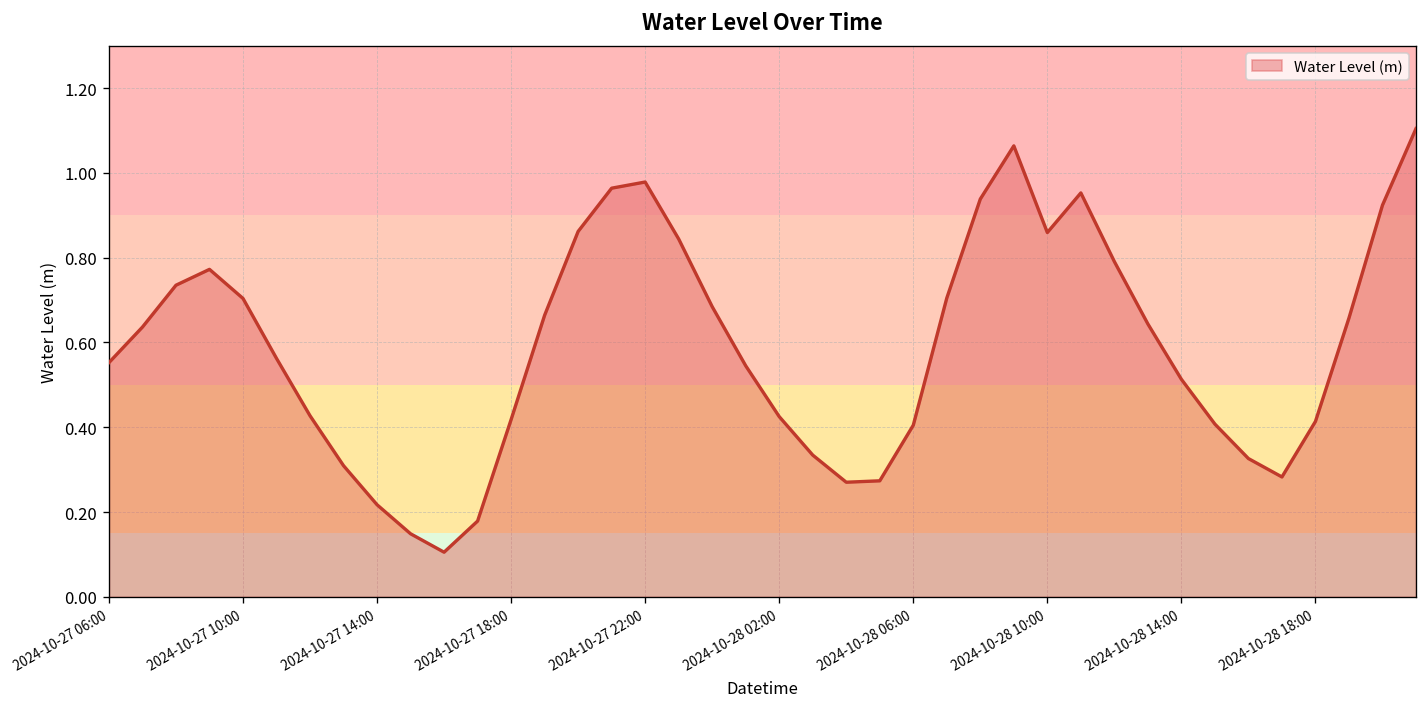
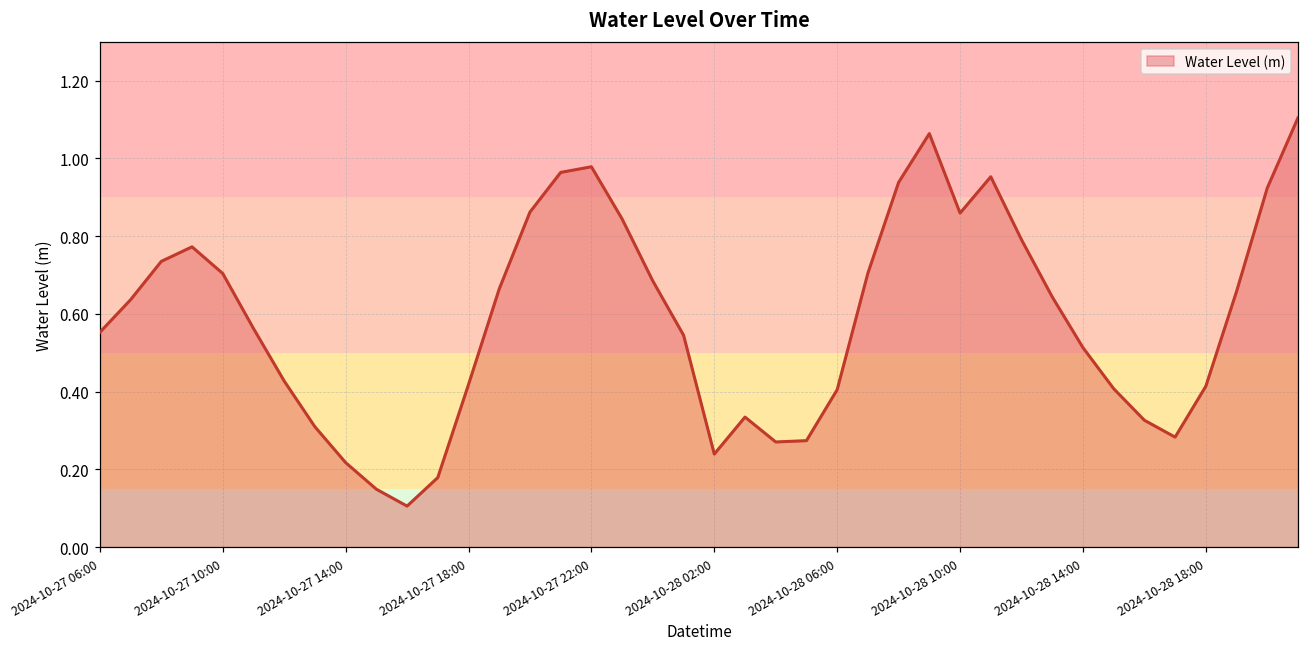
  {
    "2024-10-27 06:00": 0.55,
    "2024-10-27 10:00": 0.70,
    "2024-10-27 14:00": 0.22,
    "2024-10-27 18:00": 0.42,
    "2024-10-27 22:00": 0.98,
-   "2024-10-28 02:00": 0.43,
+   "2024-10-28 02:00": 0.24,
    "2024-10-28 06:00": 0.40,
    "2024-10-28 10:00": 0.86,
    "2024-10-28 14:00": 0.51,
    "2024-10-28 18:00": 0.41
  }
